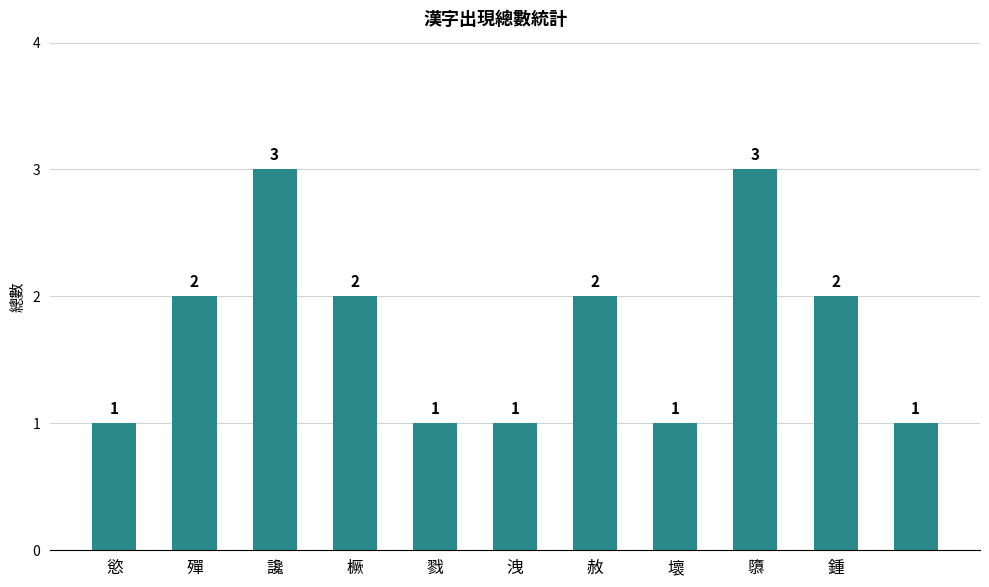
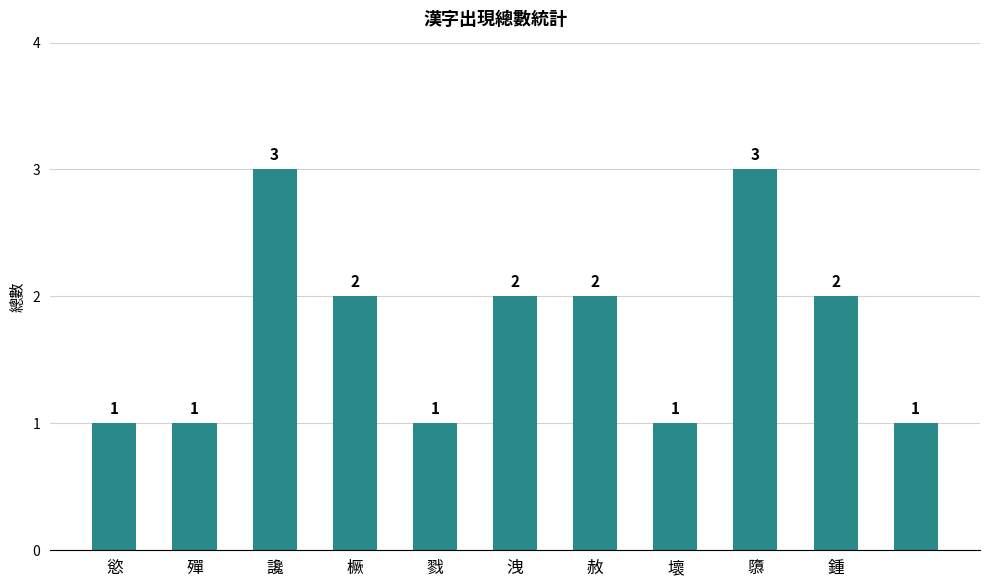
  {
    "慾": 1,
-   "殫": 2,
+   "殫": 1,
    "讒": 3,
    "橛": 2,
    "戮": 1,
-   "洩": 1,
+   "洩": 2,
    "赦": 2,
    "壞": 1,
    "隳": 3,
    "鍾": 2
  }
